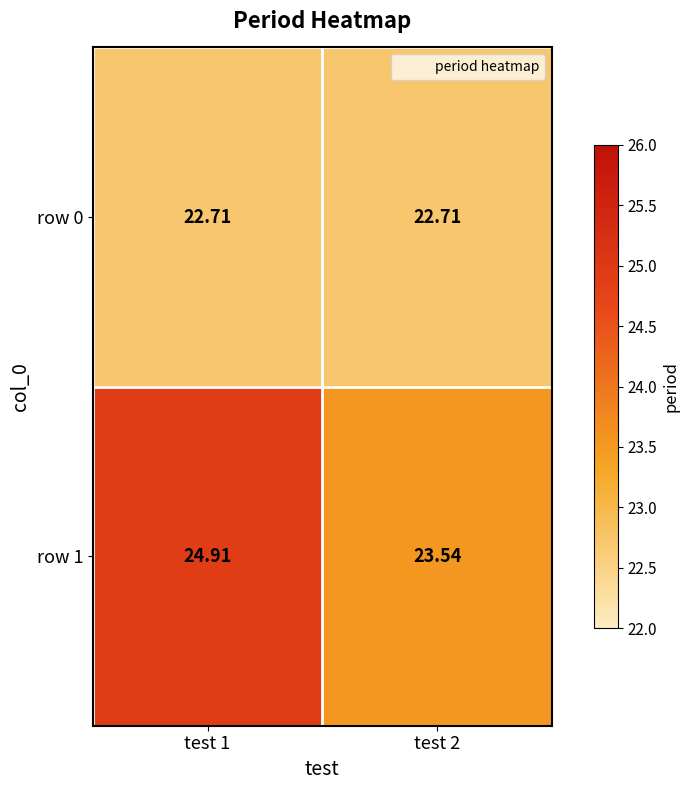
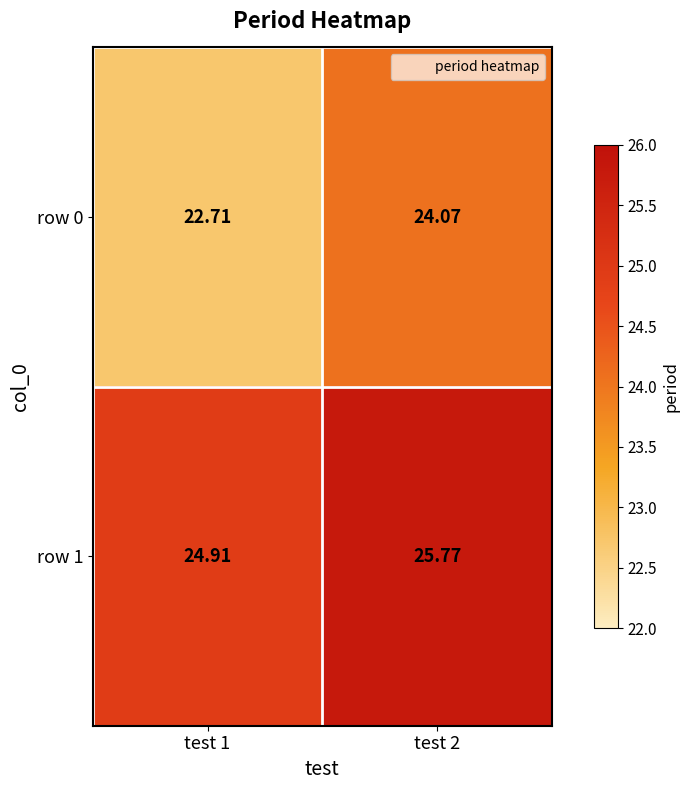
  {
    "row 0": {
      "test 1": 22.71,
-     "test 2": 22.71
+     "test 2": 24.07
    },
    "row 1": {
      "test 1": 24.91,
-     "test 2": 23.54
+     "test 2": 25.77
    }
  }
